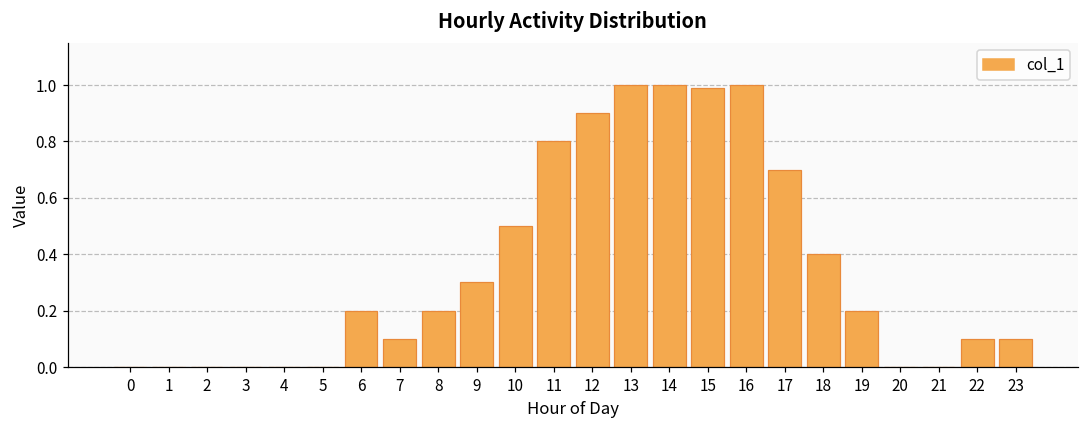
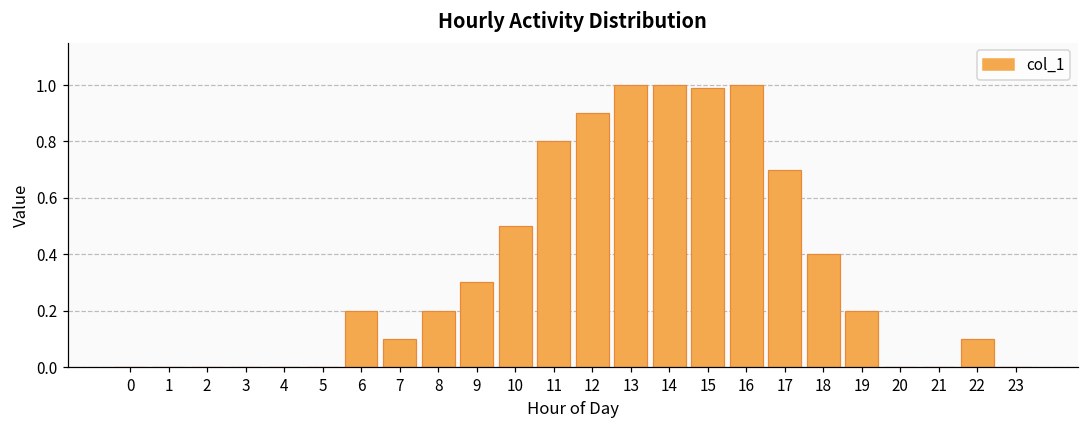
  {
    "0": 0.0,
    "1": 0.0,
    "2": 0.0,
    "3": 0.0,
    "4": 0.0,
    "5": 0.0,
    "6": 0.2,
    "7": 0.1,
    "8": 0.2,
    "9": 0.3,
    "10": 0.5,
    "11": 0.8,
    "12": 0.9,
    "13": 1.0,
    "14": 1.0,
    "15": 0.99,
    "16": 1.0,
    "17": 0.7,
    "18": 0.4,
    "19": 0.2,
    "20": 0.0,
    "21": 0.0,
    "22": 0.1,
-   "23": 0.1
+   "23": 0.0
  }
